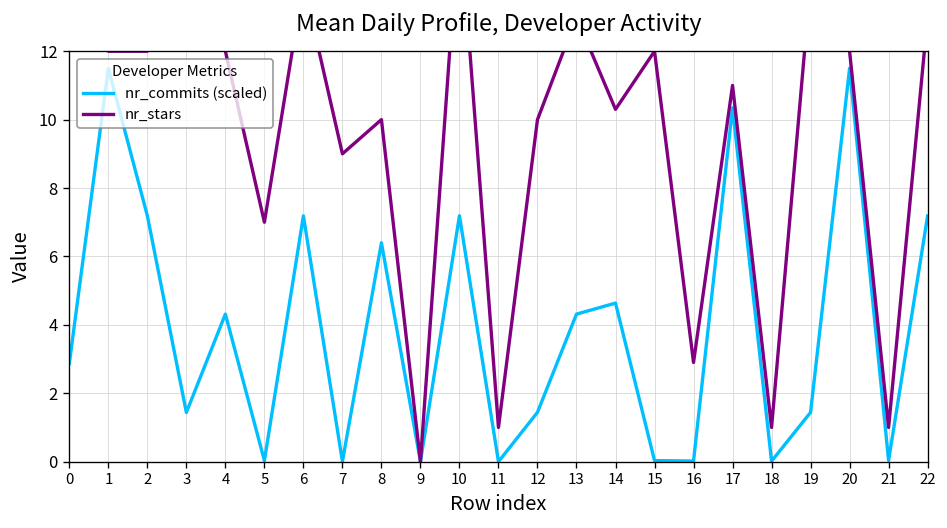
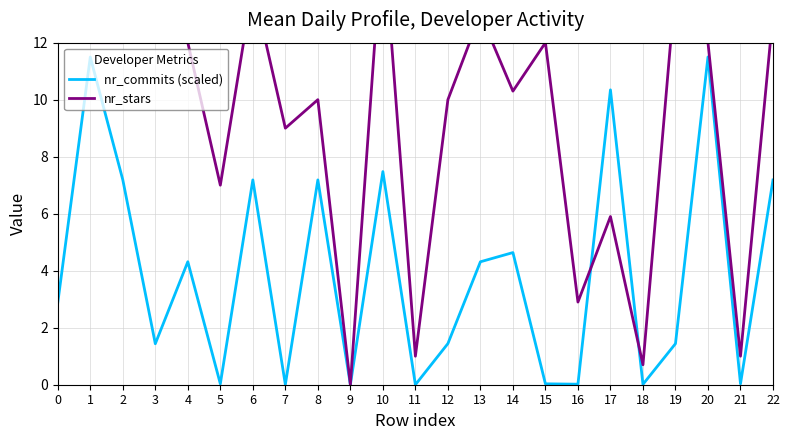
  {
    "nr_commits (scaled)": {
      "0": 2.9,
      "2": 7.2,
      "3": 1.4,
      "4": 4.3,
      "5": 0.0,
      "6": 7.2,
      "7": 0.0,
-     "8": 6.4,
-     "10": 7.2,
+     "8": 7.2,
+     "10": 7.5,
      "11": 0.0,
      "12": 1.4,
      "13": 4.3,
      "14": 4.6,
      "15": 0.0,
      "16": 0.0,
      "17": 10.3,
      "18": 0.0,
      "19": 1.4,
      "20": 11.5,
      "21": 0.0,
      "22": 7.2
    },
    "nr_stars": {
      "1": 12.0,
      "2": 12.0,
      "4": 12.0,
      "5": 7.0,
      "7": 9.0,
      "8": 10.0,
      "11": 1.0,
      "12": 10.0,
      "14": 10.3,
      "15": 12.0,
      "16": 2.9,
-     "17": 11.0,
-     "18": 1.0,
+     "17": 5.9,
+     "18": 0.7,
      "20": 12.0,
      "21": 1.0
    }
  }
